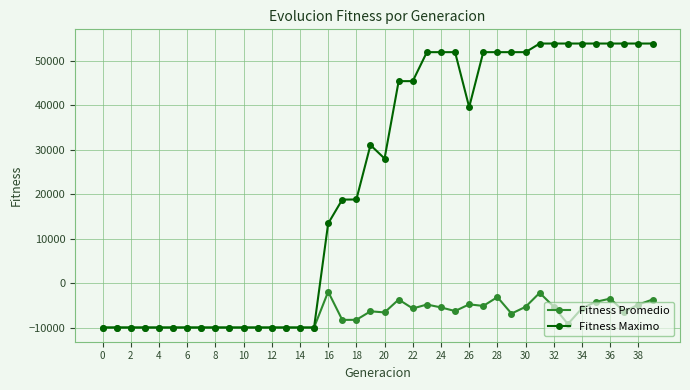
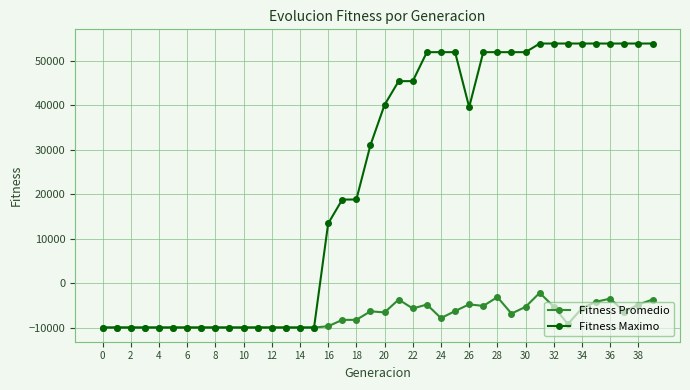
  {
    "Fitness Promedio": {
-     "16": -2000,
+     "16": -10000,
      "18": -8000,
      "20": -7000,
      "22": -6000,
-     "24": -5000,
+     "24": -8000,
      "26": -5000,
      "28": -3000,
      "30": -5000,
      "36": -4000
    },
    "Fitness Maximo": {
      "16": 13000,
      "18": 19000,
-     "20": 28000,
+     "20": 40000,
      "22": 45000,
      "24": 52000,
      "26": 40000,
      "28": 52000,
      "30": 52000,
      "32": 54000,
      "34": 54000,
      "36": 54000,
      "38": 54000
    }
  }
